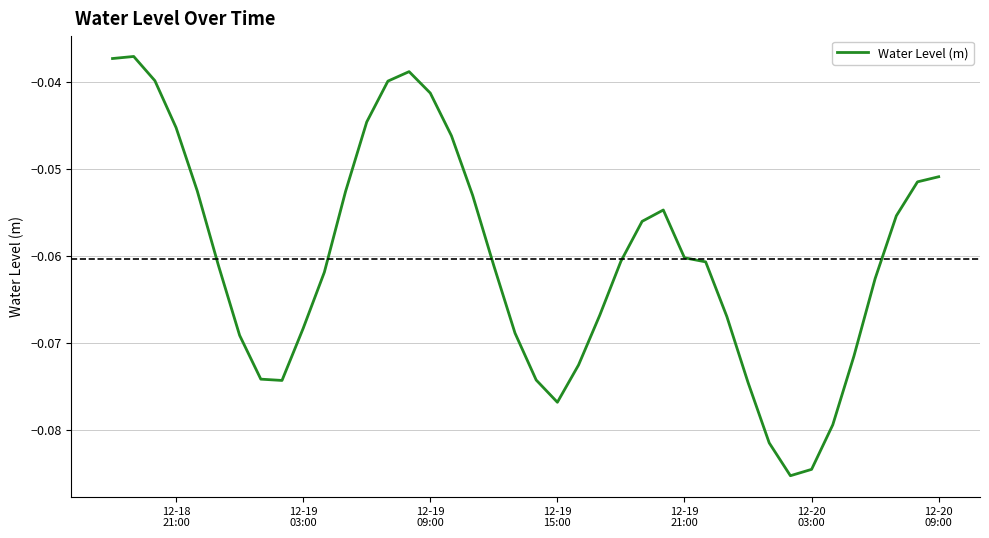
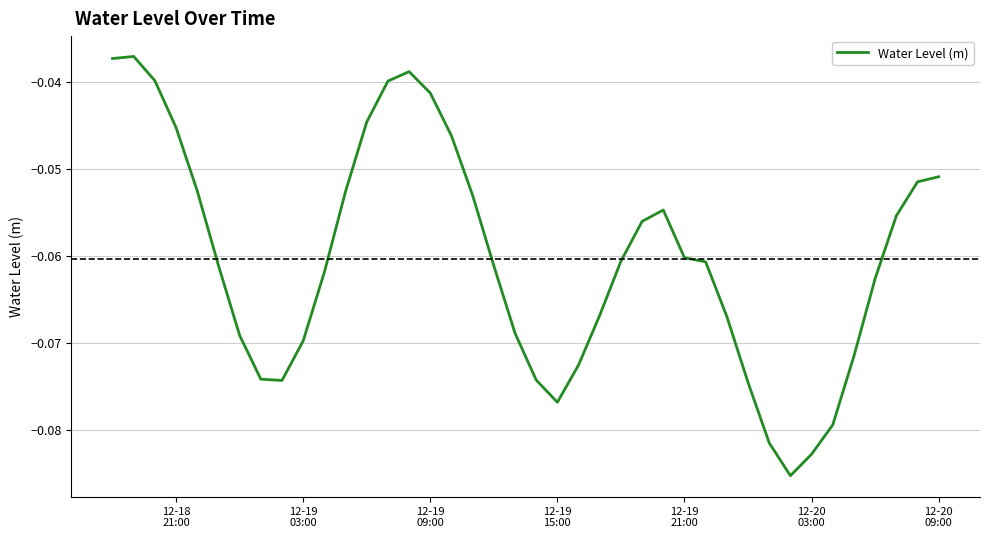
  {
    "12-18 21:00": -0.045,
-   "12-19 03:00": -0.068,
+   "12-19 03:00": -0.070,
    "12-19 09:00": -0.041,
    "12-19 15:00": -0.077,
    "12-19 21:00": -0.060,
-   "12-20 03:00": -0.085,
+   "12-20 03:00": -0.083,
    "12-20 09:00": -0.051
  }
